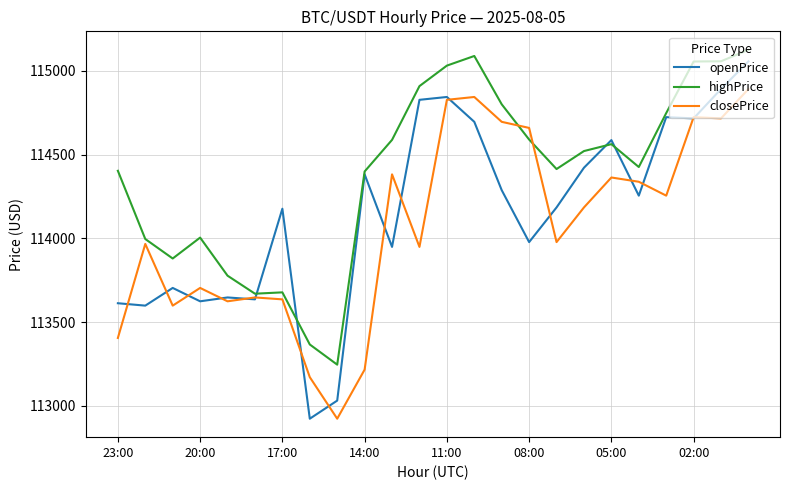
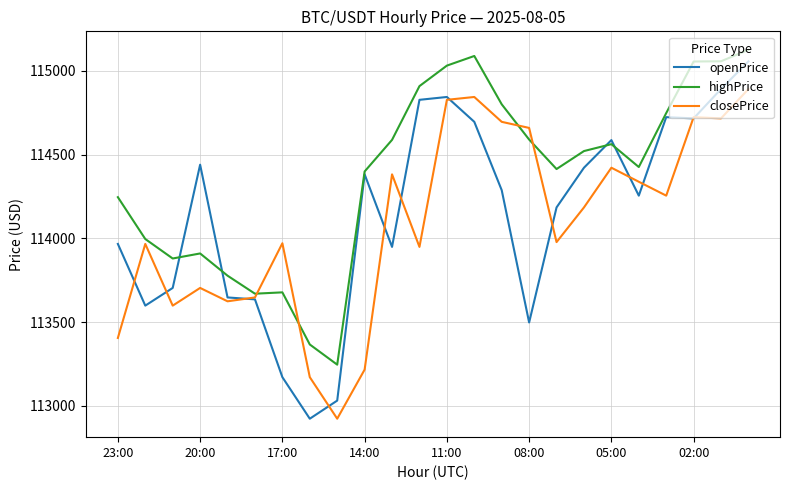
  {
    "openPrice": {
-     "23:00": 113610,
-     "20:00": 113620,
-     "17:00": 114180,
+     "23:00": 113970,
+     "20:00": 114440,
+     "17:00": 113170,
      "14:00": 114380,
      "11:00": 114840,
-     "08:00": 113980,
+     "08:00": 113500,
      "05:00": 114590
    },
    "highPrice": {
-     "23:00": 114400,
-     "20:00": 114000,
+     "23:00": 114250,
+     "20:00": 113910,
      "17:00": 113680,
      "14:00": 114400,
      "11:00": 115030,
      "08:00": 114590,
      "05:00": 114560
    },
    "closePrice": {
      "23:00": 113410,
      "20:00": 113700,
-     "17:00": 113640,
+     "17:00": 113970,
      "14:00": 113220,
      "11:00": 114830,
      "08:00": 114660,
-     "05:00": 114360
+     "05:00": 114420
    }
  }
